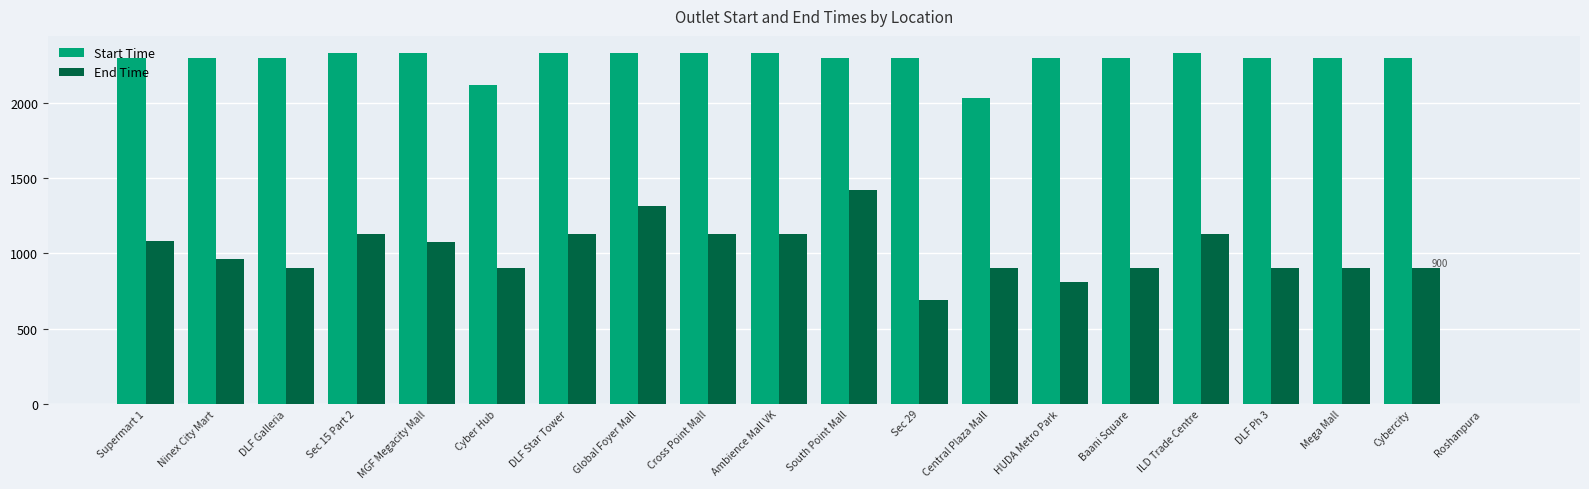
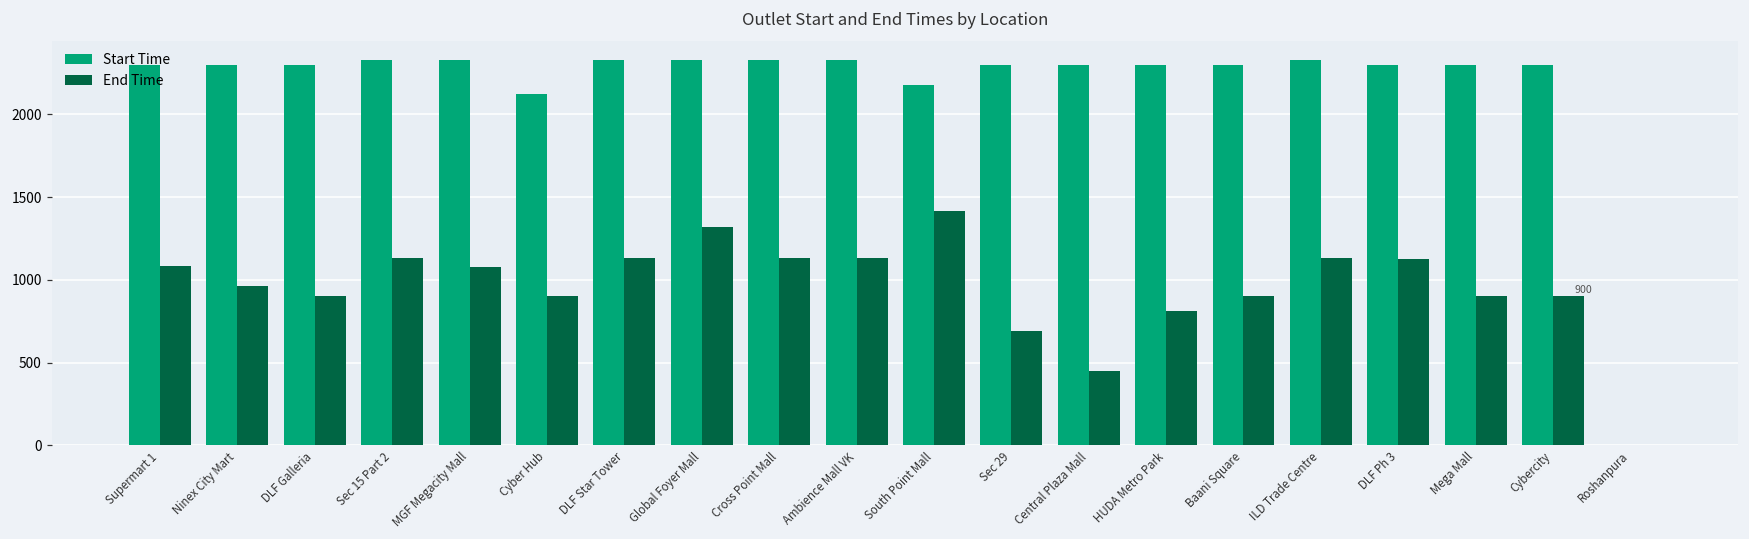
  {
    "Start Time": {
      "Supermart 1": 2300,
      "Ninex City Mart": 2300,
      "DLF Galleria": 2300,
      "Sec 15 Part 2": 2330,
      "MGF Megacity Mall": 2330,
      "Cyber Hub": 2120,
      "DLF Star Tower": 2330,
      "Global Foyer Mall": 2330,
      "Cross Point Mall": 2330,
      "Ambience Mall VK": 2330,
-     "South Point Mall": 2300,
+     "South Point Mall": 2180,
      "Sec 29": 2300,
-     "Central Plaza Mall": 2040,
+     "Central Plaza Mall": 2300,
      "HUDA Metro Park": 2300,
      "Baani Square": 2300,
      "ILD Trade Centre": 2330,
      "DLF Ph 3": 2300,
      "Mega Mall": 2300,
      "Cybercity": 2300,
      "Roshanpura": 0
    },
    "End Time": {
      "Supermart 1": 1090,
      "Ninex City Mart": 960,
      "DLF Galleria": 900,
      "Sec 15 Part 2": 1130,
      "MGF Megacity Mall": 1080,
      "Cyber Hub": 900,
      "DLF Star Tower": 1130,
      "Global Foyer Mall": 1320,
      "Cross Point Mall": 1130,
      "Ambience Mall VK": 1130,
      "South Point Mall": 1420,
      "Sec 29": 690,
-     "Central Plaza Mall": 900,
+     "Central Plaza Mall": 450,
      "HUDA Metro Park": 810,
      "Baani Square": 900,
      "ILD Trade Centre": 1130,
-     "DLF Ph 3": 900,
+     "DLF Ph 3": 1130,
      "Mega Mall": 900,
      "Roshanpura": 0
    }
  }
